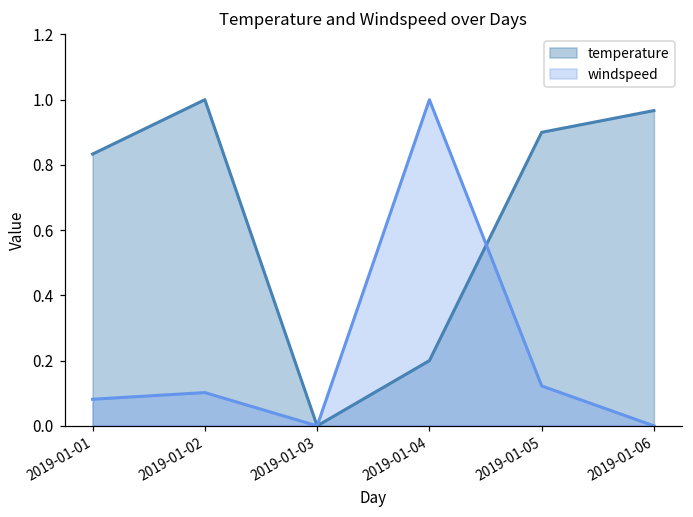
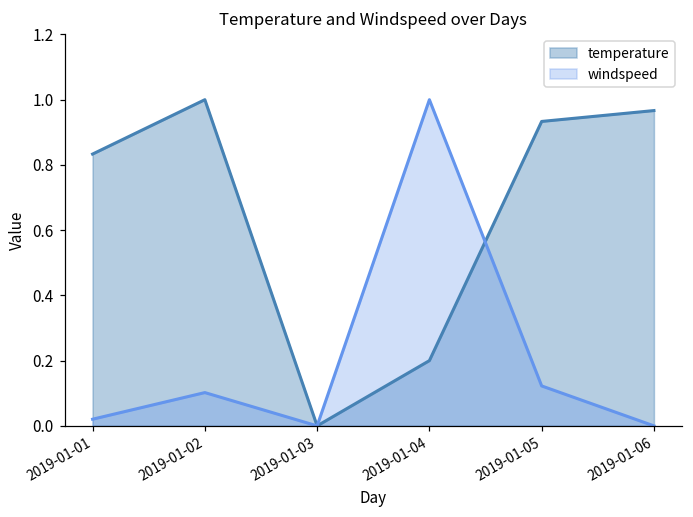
  {
    "temperature": {
      "2019-01-01": 0.83,
      "2019-01-02": 1.00,
      "2019-01-04": 0.20,
-     "2019-01-05": 0.90,
+     "2019-01-05": 0.93,
      "2019-01-06": 0.97
    },
    "windspeed": {
-     "2019-01-01": 0.08,
+     "2019-01-01": 0.02,
      "2019-01-02": 0.10,
      "2019-01-04": 1.00,
      "2019-01-05": 0.12,
      "2019-01-06": 0.00
    }
  }
